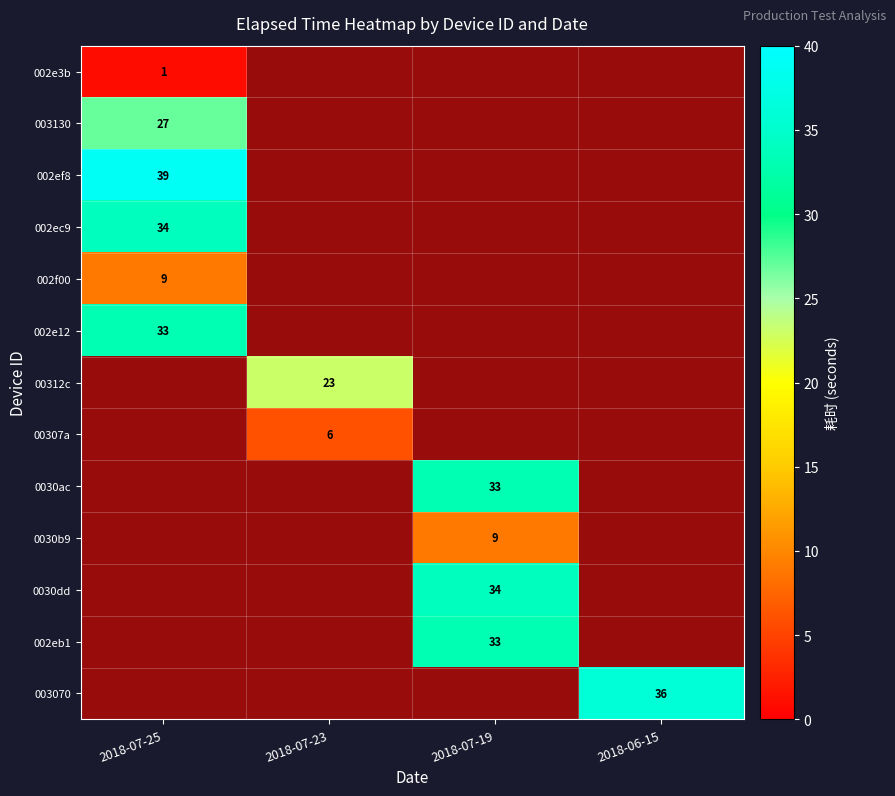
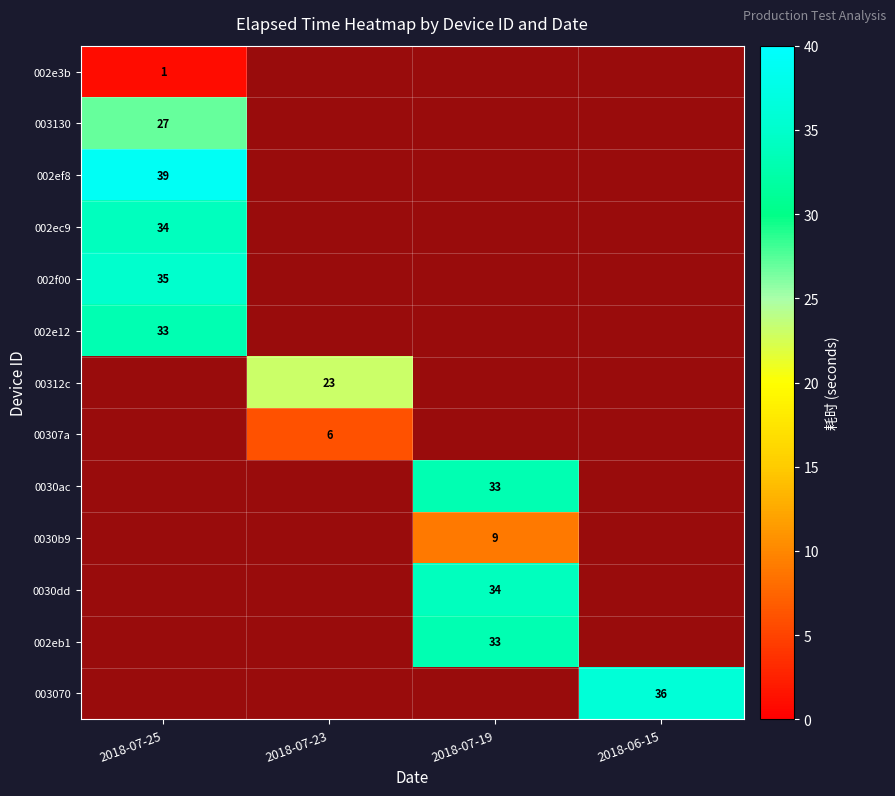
  {
    "002e3b": {
      "2018-07-25": 1
    },
    "003130": {
      "2018-07-25": 27
    },
    "002ef8": {
      "2018-07-25": 39
    },
    "002ec9": {
      "2018-07-25": 34
    },
    "002f00": {
-     "2018-07-25": 9
+     "2018-07-25": 35
    },
    "002e12": {
      "2018-07-25": 33
    },
    "00312c": {
      "2018-07-23": 23
    },
    "00307a": {
      "2018-07-23": 6
    },
    "0030ac": {
      "2018-07-19": 33
    },
    "0030b9": {
      "2018-07-19": 9
    },
    "0030dd": {
      "2018-07-19": 34
    },
    "002eb1": {
      "2018-07-19": 33
    },
    "003070": {
      "2018-06-15": 36
    }
  }
